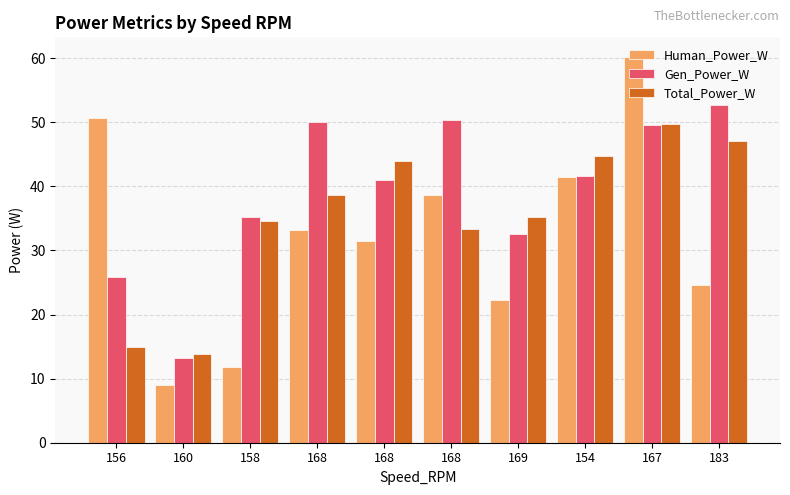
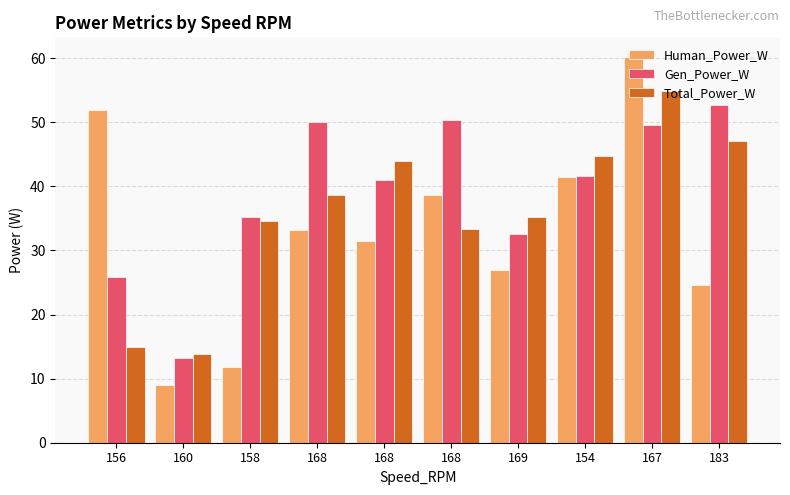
  {
    "Human_Power_W": {
-     "156": 51,
+     "156": 52,
      "160": 9,
      "158": 12,
-     "169": 22,
+     "169": 27,
      "154": 41,
      "167": 60,
      "183": 25
    },
    "Gen_Power_W": {
      "156": 26,
      "160": 13,
      "158": 35,
      "169": 33,
      "154": 42,
      "167": 50,
      "183": 53
    },
    "Total_Power_W": {
      "156": 15,
      "160": 14,
      "158": 35,
      "169": 35,
      "154": 45,
-     "167": 50,
+     "167": 55,
      "183": 47
    }
  }
